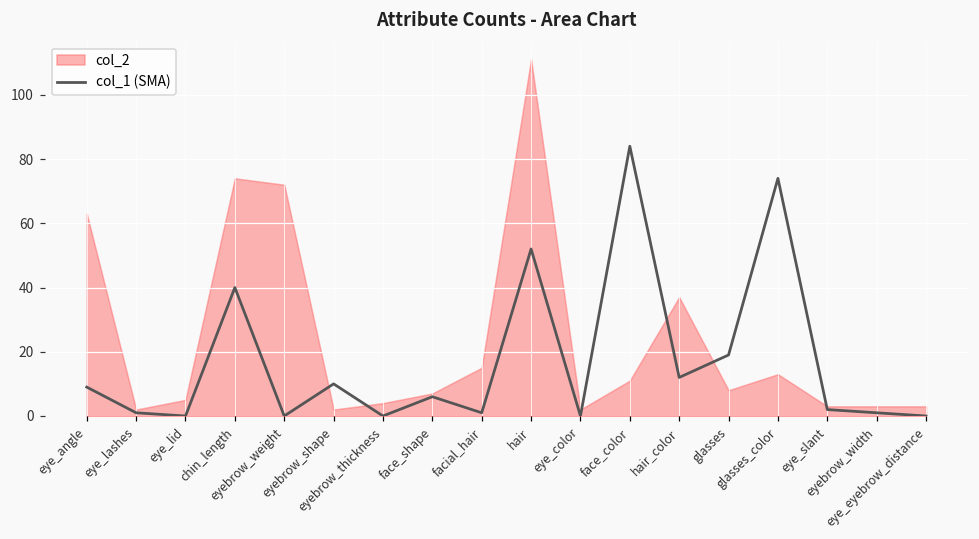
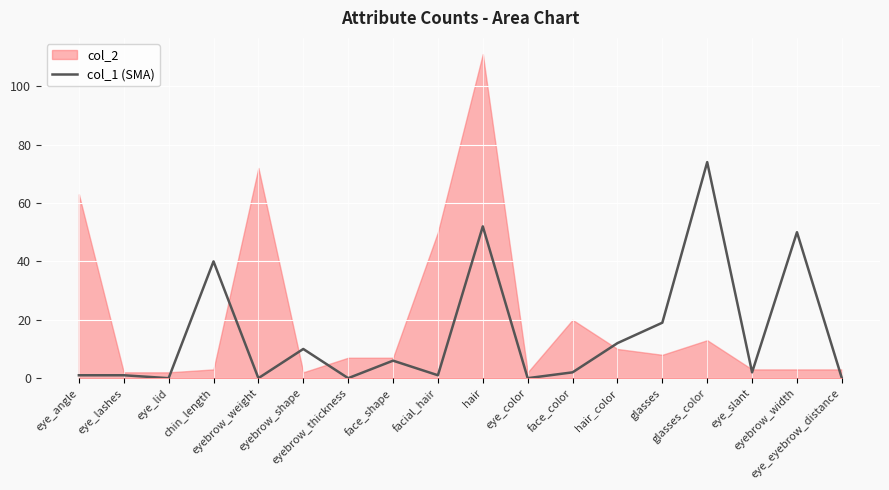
  {
    "col_1 (SMA)": {
-     "eye_angle": 9,
+     "eye_angle": 1,
      "eye_lashes": 1,
      "eye_lid": 0,
      "chin_length": 40,
      "eyebrow_weight": 0,
      "eyebrow_shape": 10,
      "eyebrow_thickness": 0,
      "face_shape": 6,
      "facial_hair": 1,
      "hair": 52,
      "eye_color": 0,
-     "face_color": 84,
+     "face_color": 2,
      "hair_color": 12,
      "glasses": 19,
      "glasses_color": 74,
      "eye_slant": 2,
-     "eyebrow_width": 1,
+     "eyebrow_width": 50,
      "eye_eyebrow_distance": 0
    },
    "col_2": {
      "eye_angle": 63,
      "eye_lashes": 2,
-     "eye_lid": 5,
-     "chin_length": 74,
+     "eye_lid": 2,
+     "chin_length": 3,
      "eyebrow_weight": 72,
      "eyebrow_shape": 2,
-     "eyebrow_thickness": 4,
+     "eyebrow_thickness": 7,
      "face_shape": 7,
-     "facial_hair": 15,
+     "facial_hair": 50,
      "hair": 111,
      "eye_color": 2,
-     "face_color": 11,
-     "hair_color": 37,
+     "face_color": 20,
+     "hair_color": 10,
      "glasses": 8,
      "glasses_color": 13,
      "eye_slant": 3,
      "eyebrow_width": 3,
      "eye_eyebrow_distance": 3
    }
  }
